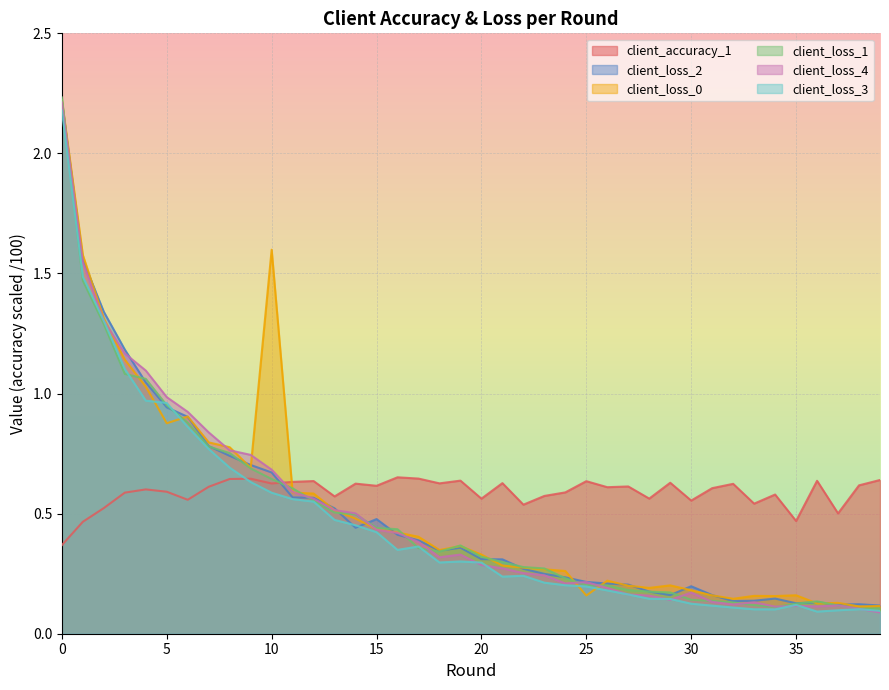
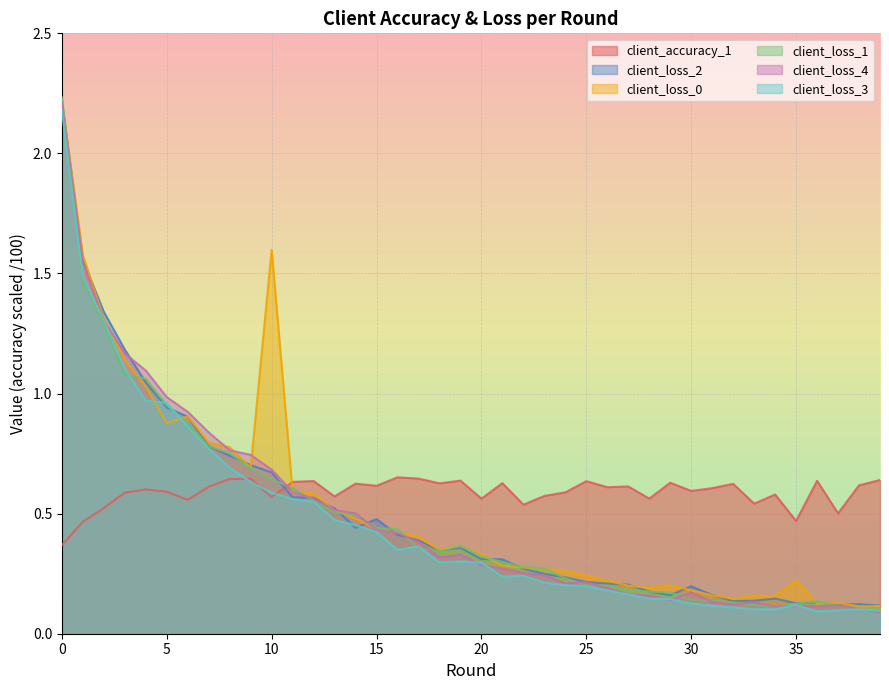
  {
    "client_accuracy_1": {
      "0": 0.37,
      "5": 0.59,
-     "10": 0.63,
+     "10": 0.57,
      "15": 0.62,
      "20": 0.56,
      "25": 0.64,
-     "30": 0.55,
+     "30": 0.59,
      "35": 0.47
    },
    "client_loss_0": {
      "5": 0.88,
      "10": 1.60,
-     "25": 0.16,
-     "35": 0.16
+     "25": 0.24,
+     "35": 0.22
    },
    "client_loss_1": {
      "0": 2.23,
      "10": 0.64,
      "30": 0.14
    },
    "client_loss_4": {
      "5": 0.99,
      "10": 0.68
    }
  }
